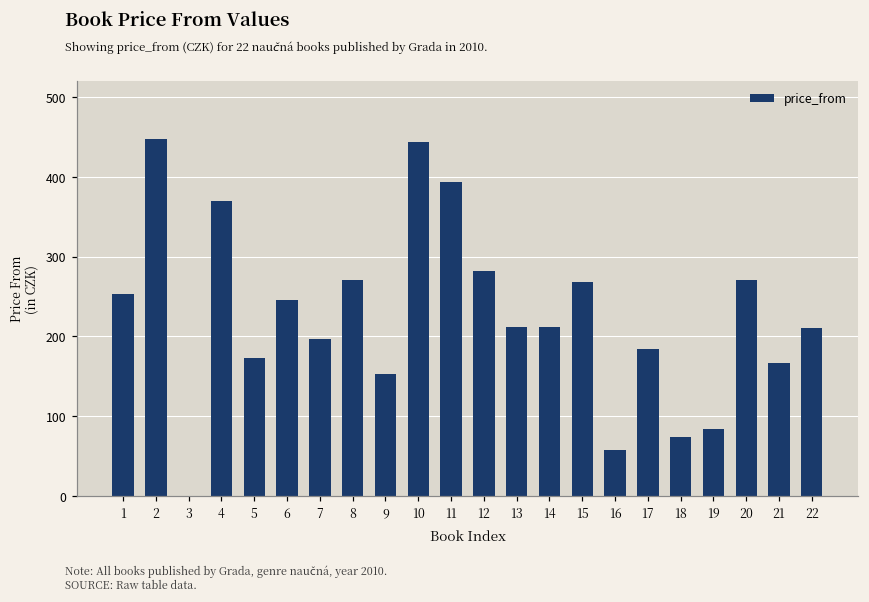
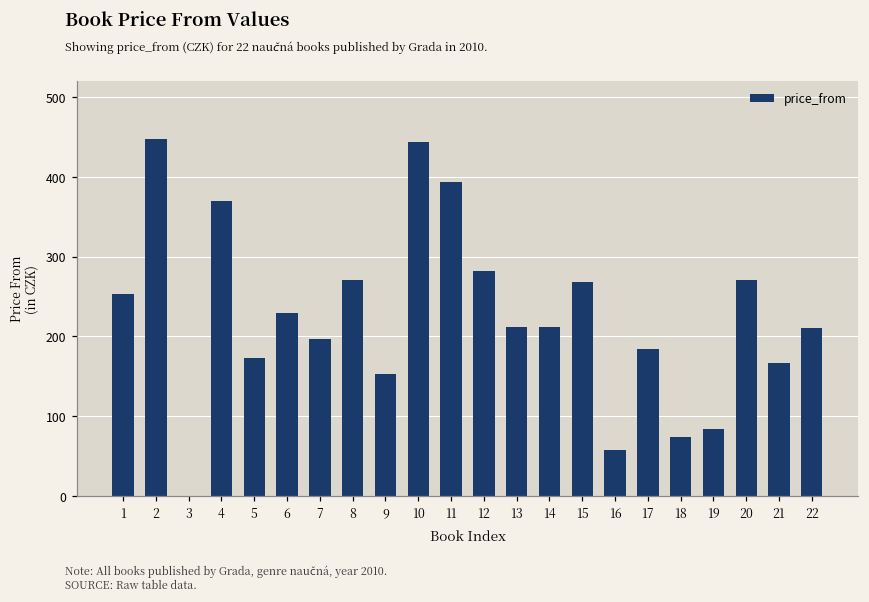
  {
    "1": 250,
    "2": 450,
    "3": 0,
    "4": 370,
    "5": 170,
-   "6": 250,
+   "6": 230,
    "7": 200,
    "8": 270,
    "9": 150,
    "10": 440,
    "11": 390,
    "12": 280,
    "13": 210,
    "14": 210,
    "15": 270,
    "16": 60,
    "17": 180,
    "18": 70,
    "19": 80,
    "20": 270,
    "21": 170,
    "22": 210
  }
